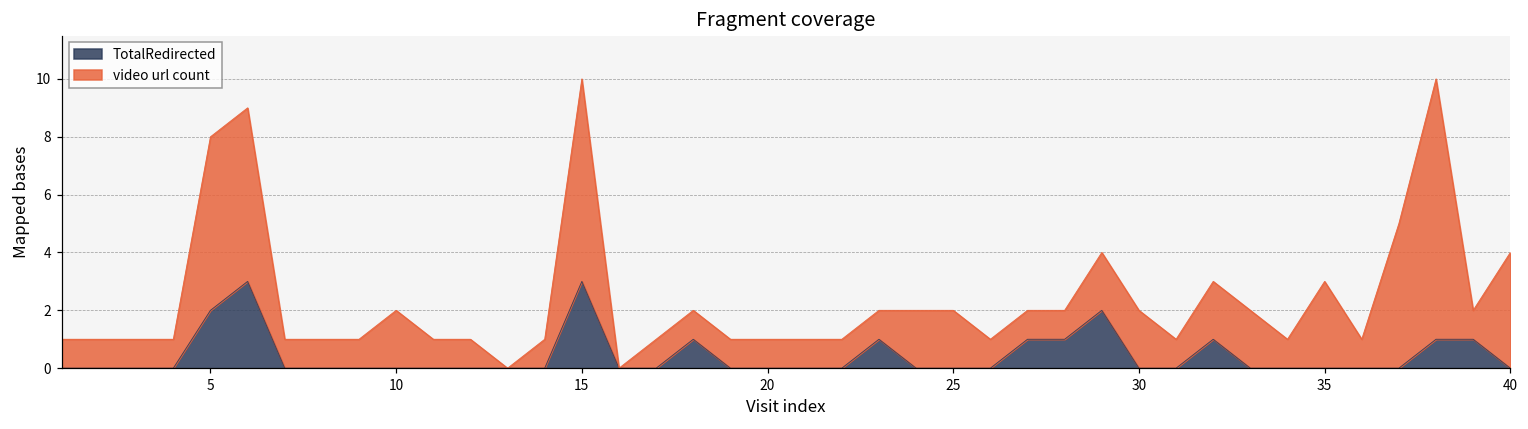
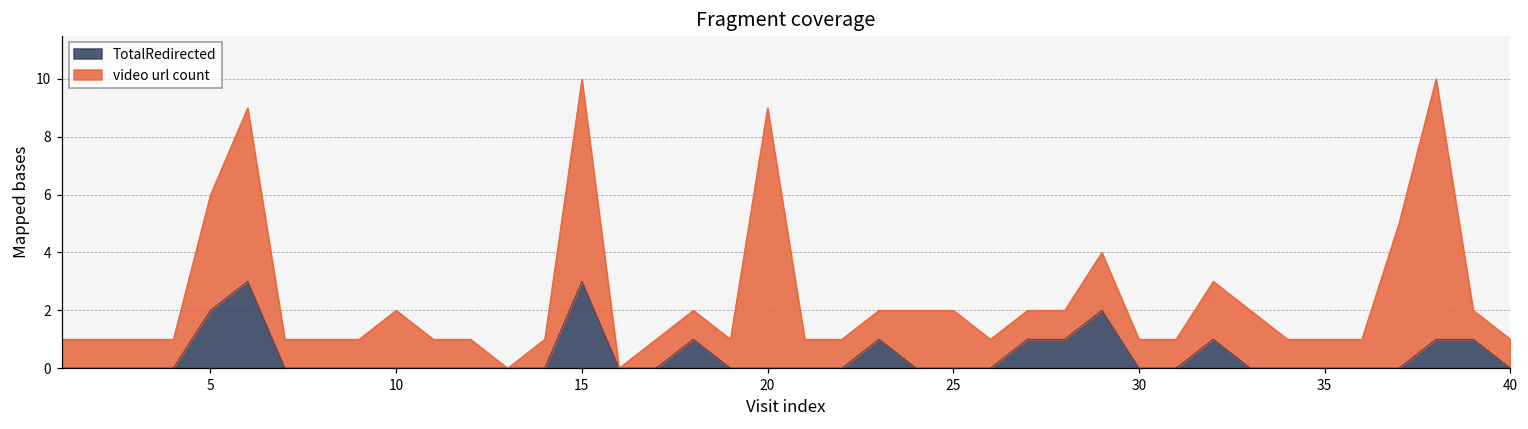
  {
    "TotalRedirected": {
      "5": 2,
      "10": 0,
      "15": 3,
      "20": 0,
      "25": 0,
      "30": 0,
      "35": 0,
      "40": 0
    },
    "video url count": {
-     "5": 6,
+     "5": 4,
      "10": 2,
      "15": 10,
-     "20": 1,
+     "20": 9,
      "25": 2,
-     "30": 2,
-     "35": 3,
-     "40": 4
+     "30": 1,
+     "35": 1,
+     "40": 1
    }
  }
